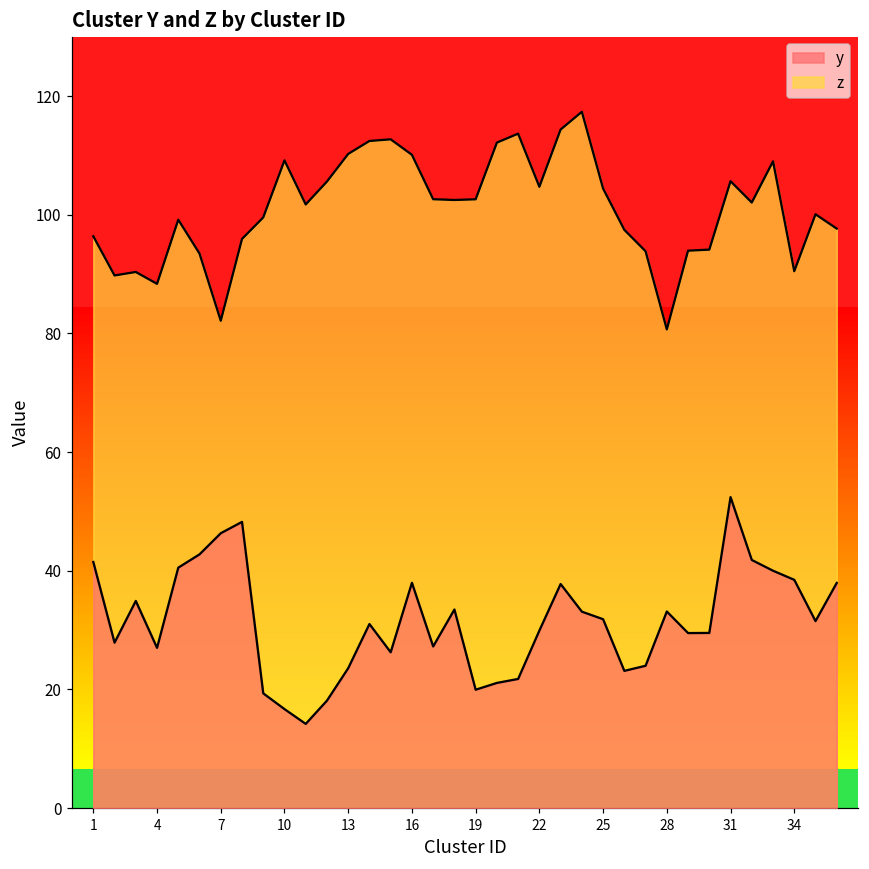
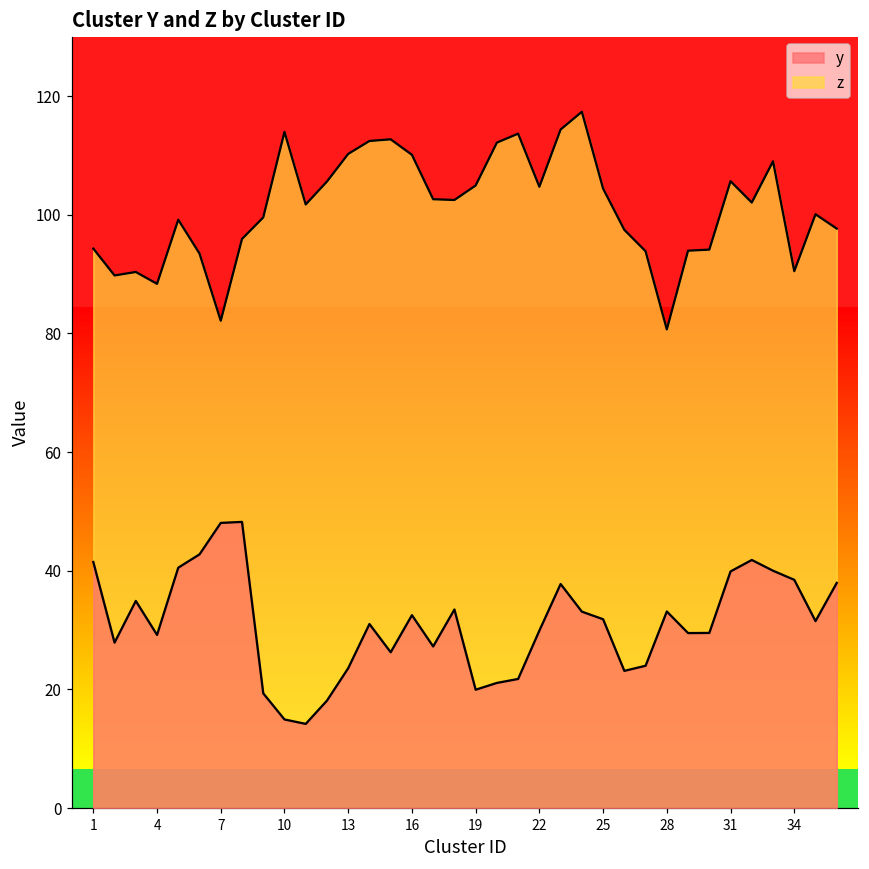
  {
    "y": {
      "1": 41,
-     "4": 27,
-     "7": 46,
-     "10": 17,
+     "4": 29,
+     "7": 48,
+     "10": 15,
      "13": 24,
-     "16": 38,
+     "16": 33,
      "19": 20,
      "22": 30,
      "25": 32,
      "28": 33,
-     "31": 52,
+     "31": 40,
      "34": 38
    },
    "z": {
-     "1": 96,
+     "1": 94,
      "4": 88,
      "7": 82,
-     "10": 109,
+     "10": 114,
      "13": 110,
      "16": 110,
-     "19": 103,
+     "19": 105,
      "22": 105,
      "25": 104,
      "28": 81,
      "31": 106,
      "34": 90
    }
  }
